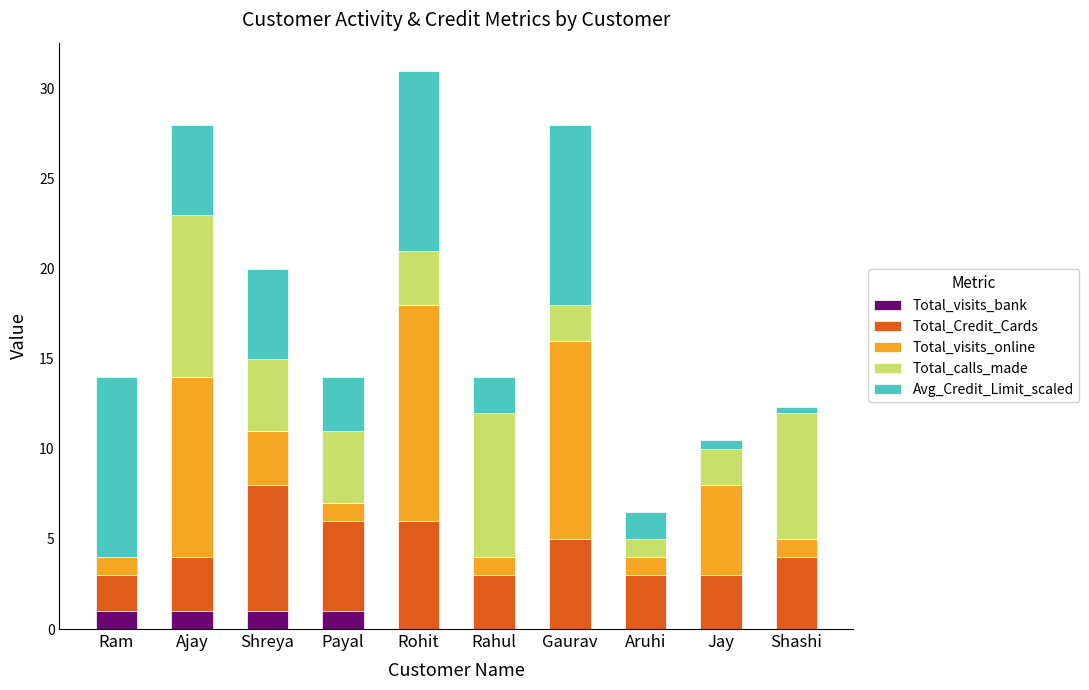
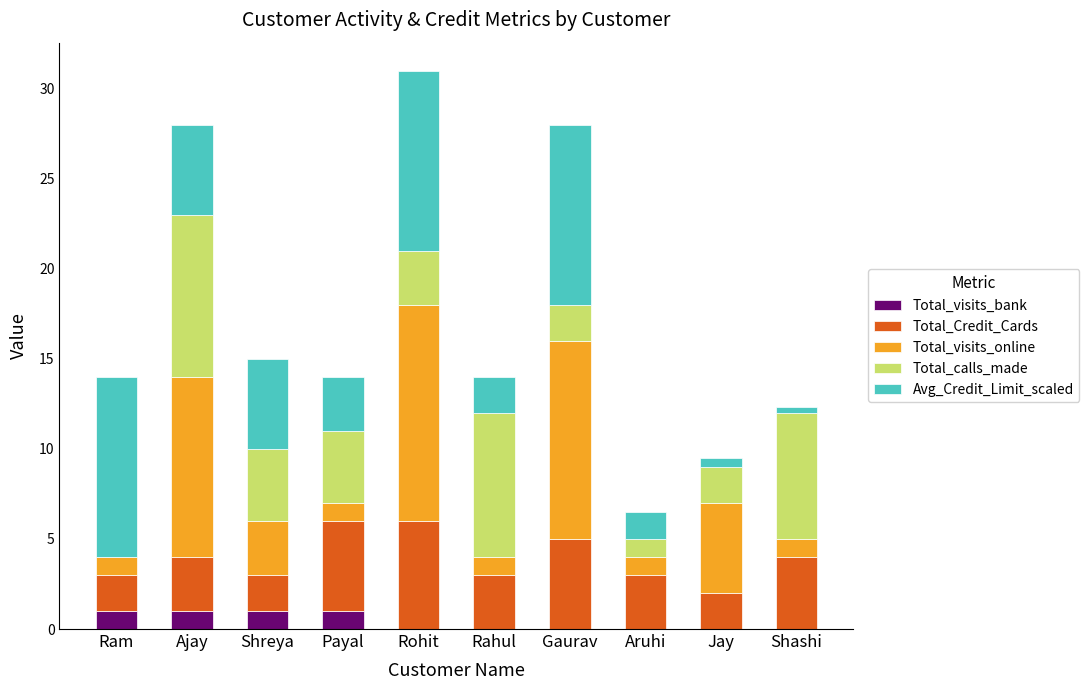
  {
    "Total_visits_bank": {
      "Ram": 1,
      "Ajay": 1,
      "Shreya": 1,
      "Payal": 1,
      "Rohit": 0,
      "Rahul": 0,
      "Gaurav": 0,
      "Aruhi": 0,
      "Jay": 0,
      "Shashi": 0
    },
    "Total_Credit_Cards": {
-     "Shreya": 7,
-     "Jay": 3
+     "Shreya": 2,
+     "Jay": 2
    },
    "Total_visits_online": {
      "Ram": 1,
      "Ajay": 10,
      "Shreya": 3,
      "Payal": 1,
      "Rohit": 12,
      "Rahul": 1,
      "Gaurav": 11,
      "Aruhi": 1,
      "Jay": 5,
      "Shashi": 1
    },
    "Total_calls_made": {
      "Ram": 0,
      "Ajay": 9,
      "Shreya": 4,
      "Payal": 4,
      "Rohit": 3,
      "Rahul": 8,
      "Gaurav": 2,
      "Aruhi": 1,
      "Jay": 2,
      "Shashi": 7
    },
    "Avg_Credit_Limit_scaled": {
      "Ram": 10,
      "Ajay": 5,
      "Shreya": 5,
      "Payal": 3,
      "Rohit": 10,
      "Rahul": 2,
      "Gaurav": 10,
      "Aruhi": 1.5,
      "Jay": 0.5,
      "Shashi": 0.3
    }
  }
